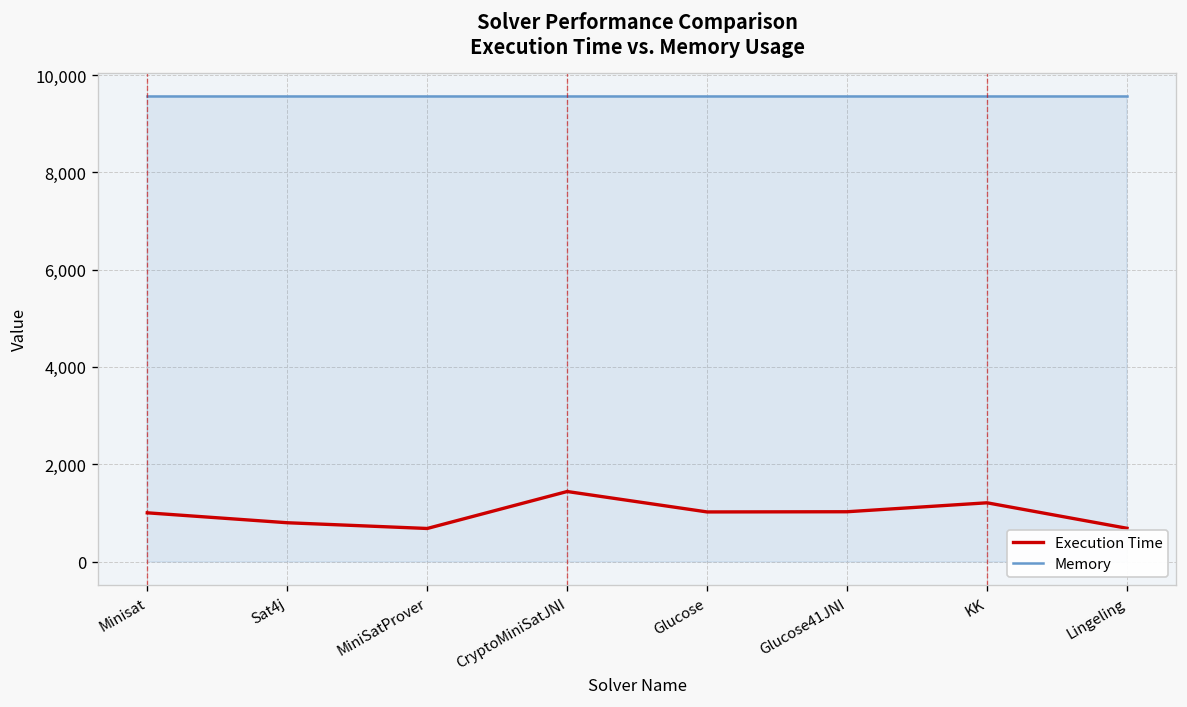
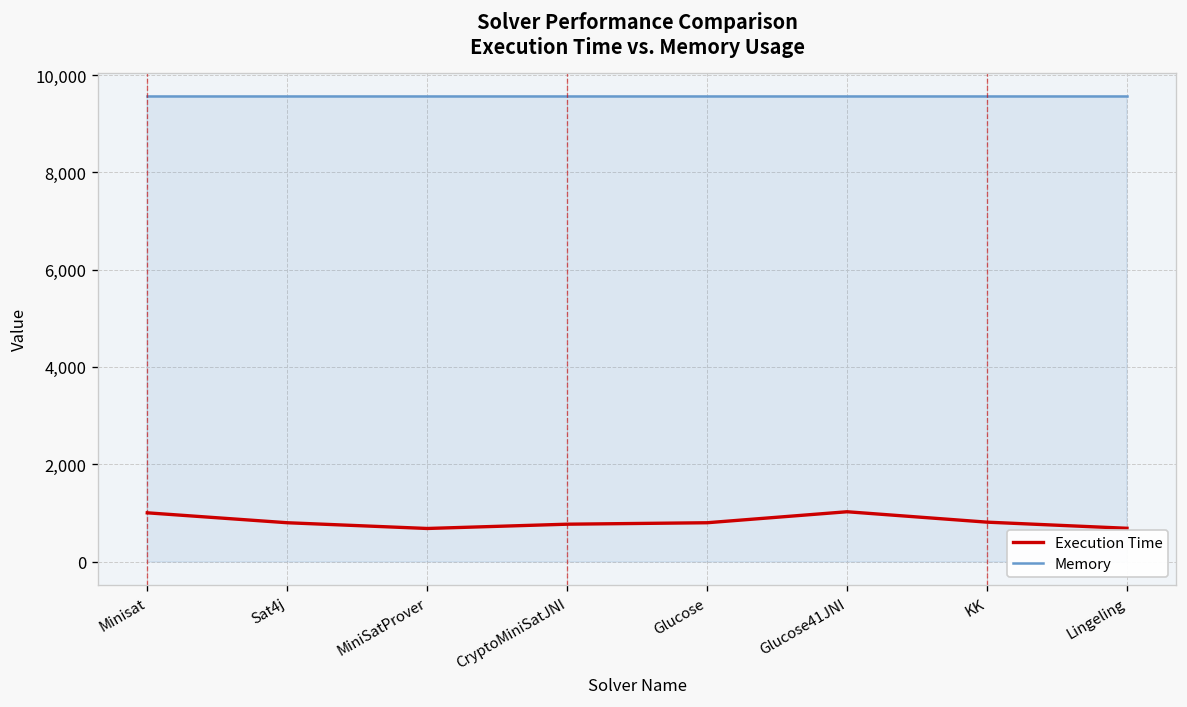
  {
    "Execution Time": {
      "Minisat": "1,000",
      "Sat4j": "800",
      "MiniSatProver": "700",
-     "CryptoMiniSatJNI": "1,400",
-     "Glucose": "1,000",
+     "CryptoMiniSatJNI": "800",
+     "Glucose": "800",
      "Glucose41JNI": "1,000",
-     "KK": "1,200"
+     "KK": "800"
    },
    "Memory": {
      "Minisat": "9,600",
      "Sat4j": "9,600",
      "MiniSatProver": "9,600",
      "CryptoMiniSatJNI": "9,600",
      "Glucose": "9,600",
      "Glucose41JNI": "9,600",
      "KK": "9,600",
      "Lingeling": "9,600"
    }
  }
